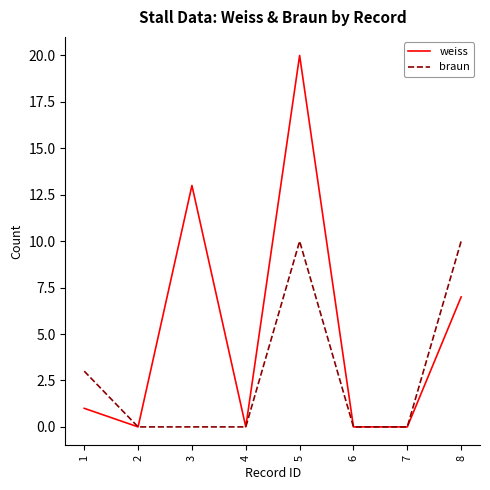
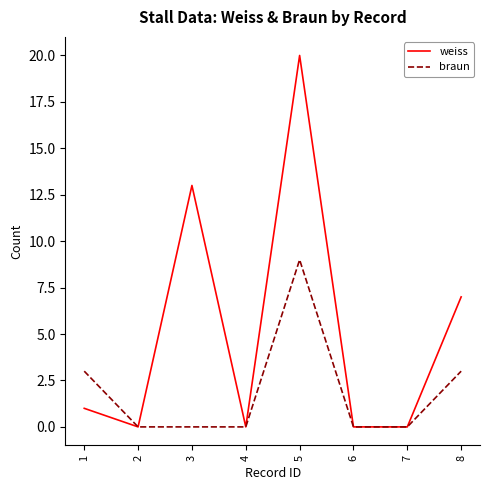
  {
    "weiss": {
      "1": 1,
      "3": 13,
      "5": 20,
      "8": 7
    },
    "braun": {
      "1": 3,
      "3": 0,
-     "5": 10,
-     "8": 10
+     "5": 9,
+     "8": 3
    }
  }
